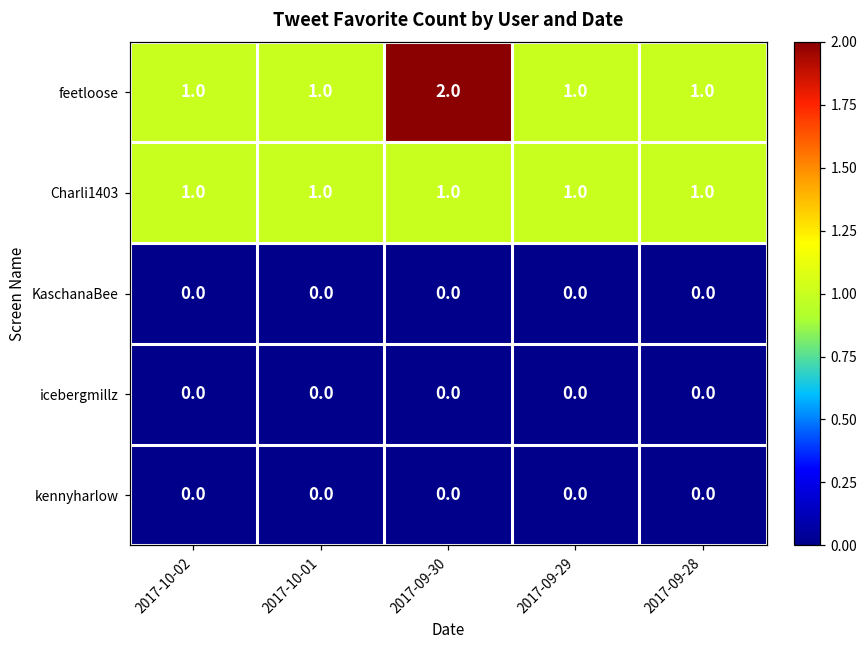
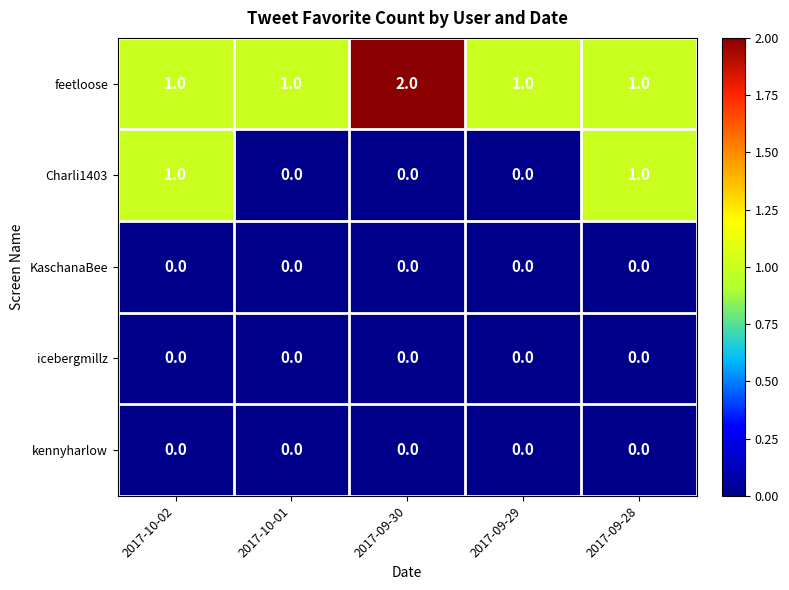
  {
    "feetloose": {
      "2017-10-02": 1.0,
      "2017-10-01": 1.0,
      "2017-09-30": 2.0,
      "2017-09-29": 1.0,
      "2017-09-28": 1.0
    },
    "Charli1403": {
      "2017-10-02": 1.0,
-     "2017-10-01": 1.0,
-     "2017-09-30": 1.0,
-     "2017-09-29": 1.0,
+     "2017-10-01": 0.0,
+     "2017-09-30": 0.0,
+     "2017-09-29": 0.0,
      "2017-09-28": 1.0
    },
    "KaschanaBee": {
      "2017-10-02": 0.0,
      "2017-10-01": 0.0,
      "2017-09-30": 0.0,
      "2017-09-29": 0.0,
      "2017-09-28": 0.0
    },
    "icebergmillz": {
      "2017-10-02": 0.0,
      "2017-10-01": 0.0,
      "2017-09-30": 0.0,
      "2017-09-29": 0.0,
      "2017-09-28": 0.0
    },
    "kennyharlow": {
      "2017-10-02": 0.0,
      "2017-10-01": 0.0,
      "2017-09-30": 0.0,
      "2017-09-29": 0.0,
      "2017-09-28": 0.0
    }
  }
